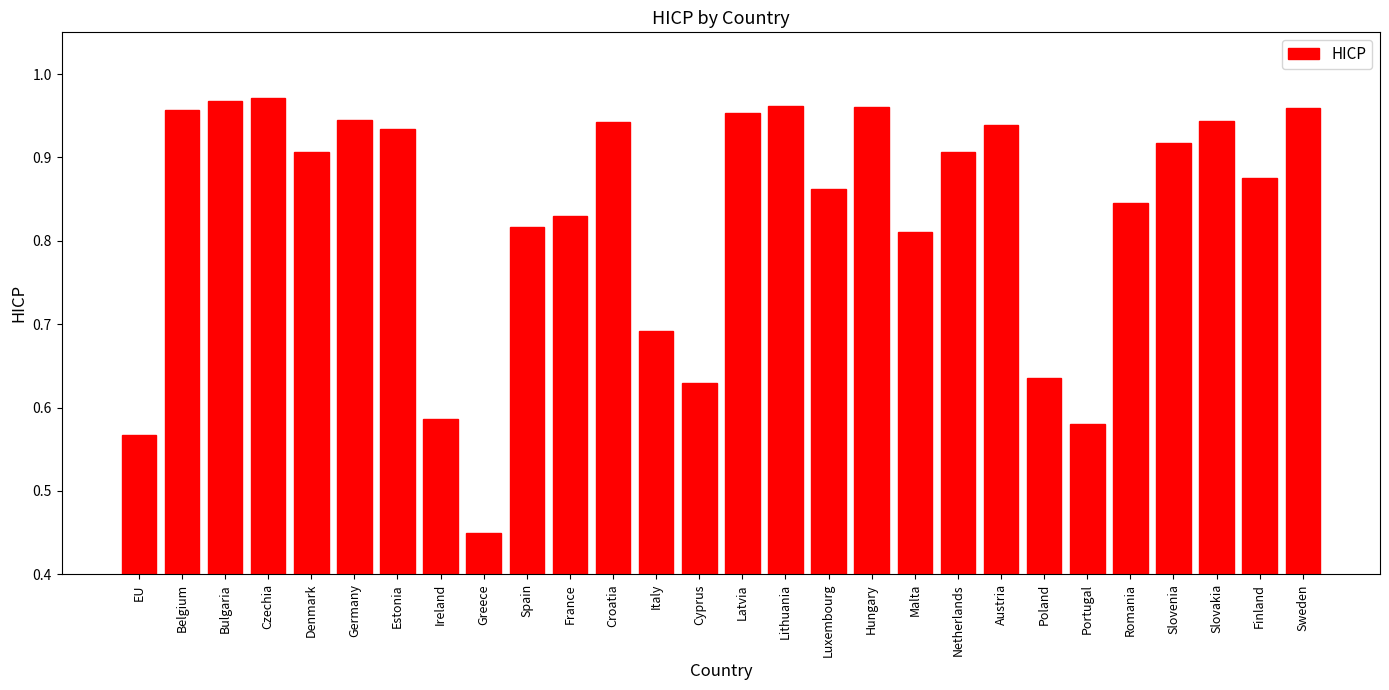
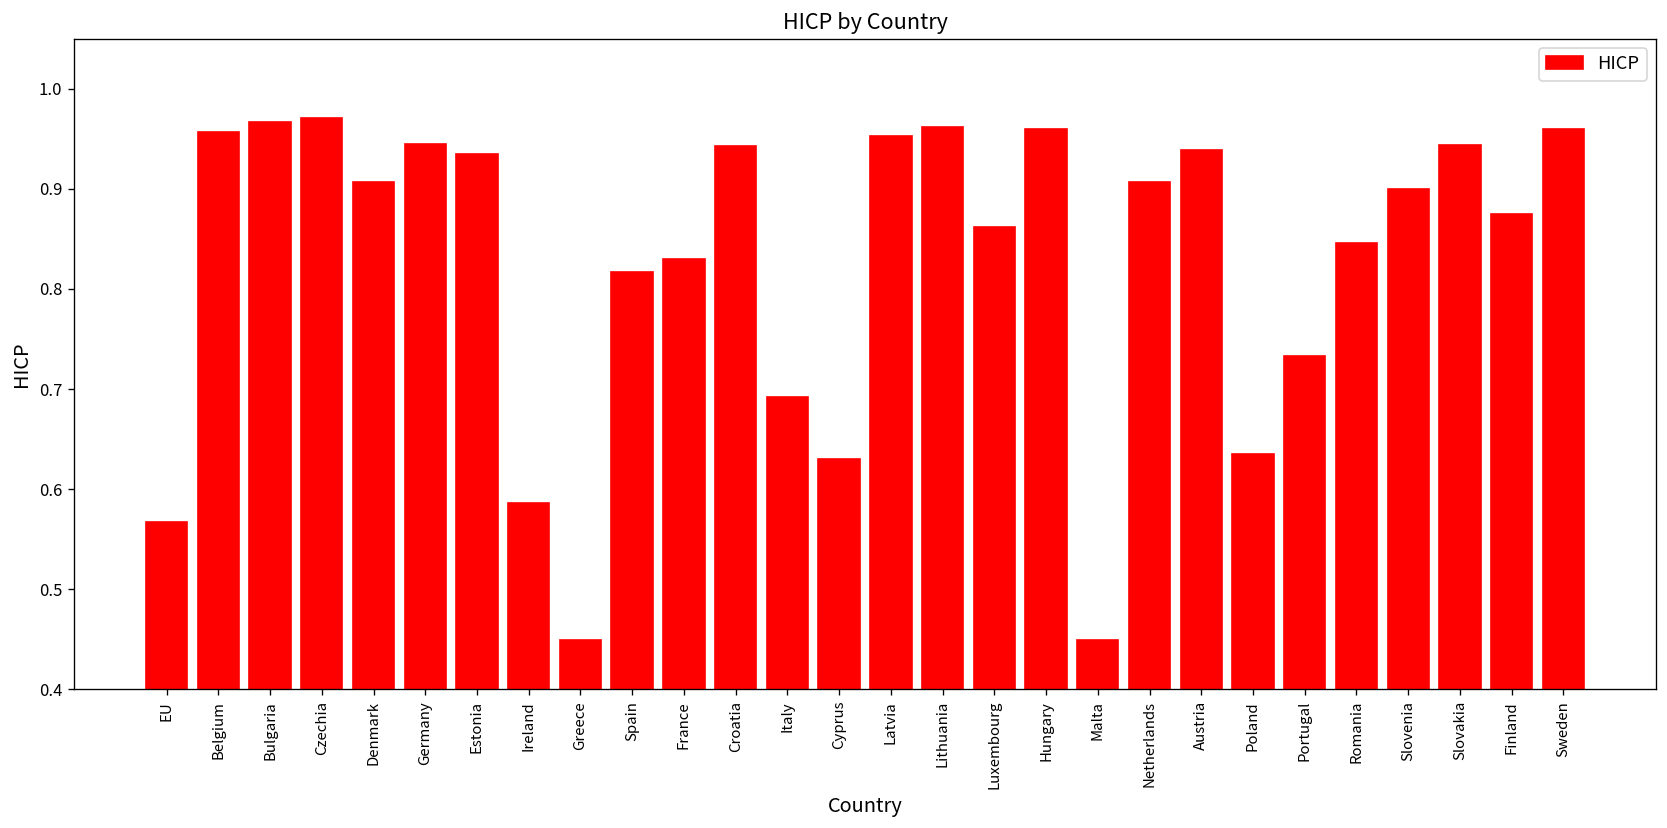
  {
    "EU": 0.57,
    "Belgium": 0.96,
    "Bulgaria": 0.97,
    "Czechia": 0.97,
    "Denmark": 0.91,
    "Germany": 0.94,
    "Estonia": 0.93,
    "Ireland": 0.59,
    "Greece": 0.45,
    "Spain": 0.82,
    "France": 0.83,
    "Croatia": 0.94,
    "Italy": 0.69,
    "Cyprus": 0.63,
    "Latvia": 0.95,
    "Lithuania": 0.96,
    "Luxembourg": 0.86,
    "Hungary": 0.96,
-   "Malta": 0.81,
+   "Malta": 0.45,
    "Netherlands": 0.91,
    "Austria": 0.94,
    "Poland": 0.64,
-   "Portugal": 0.58,
+   "Portugal": 0.73,
    "Romania": 0.85,
-   "Slovenia": 0.92,
+   "Slovenia": 0.90,
    "Slovakia": 0.94,
    "Finland": 0.88,
    "Sweden": 0.96
  }
